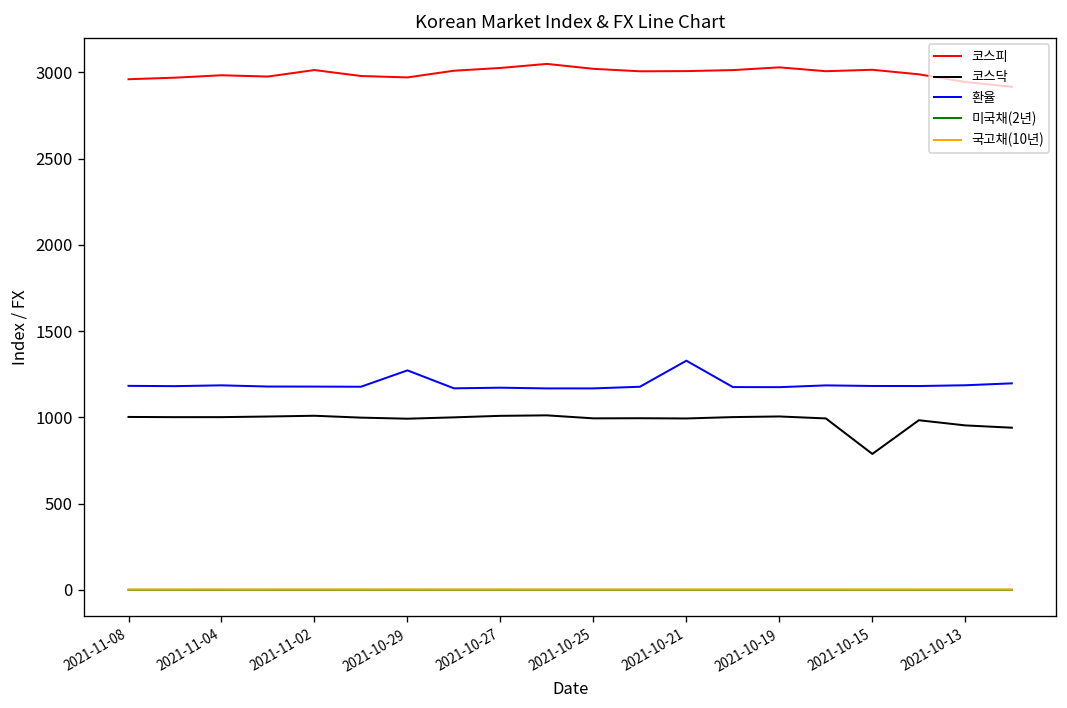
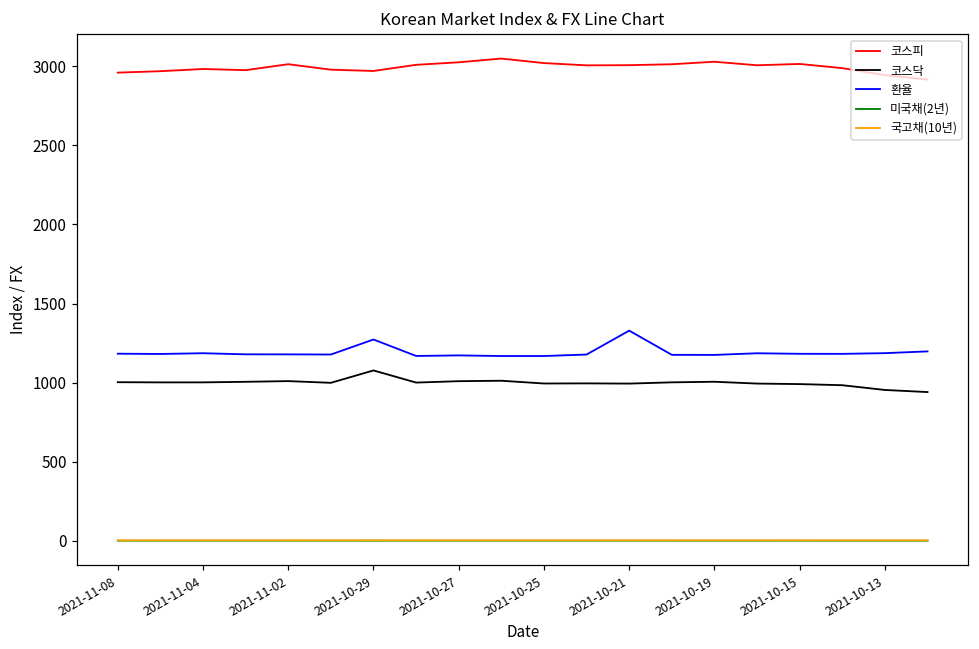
  {
    "코스피": {
      "2021-11-08": 2960,
      "2021-11-04": 2980,
      "2021-11-02": 3010,
      "2021-10-29": 2970,
      "2021-10-27": 3030,
      "2021-10-25": 3020,
      "2021-10-21": 3010,
      "2021-10-19": 3030,
      "2021-10-15": 3020
    },
    "코스닥": {
      "2021-11-08": 1000,
      "2021-11-04": 1000,
      "2021-11-02": 1010,
-     "2021-10-29": 990,
+     "2021-10-29": 1080,
      "2021-10-27": 1010,
      "2021-10-25": 990,
      "2021-10-21": 990,
      "2021-10-19": 1010,
-     "2021-10-15": 790,
+     "2021-10-15": 990,
      "2021-10-13": 950
    },
    "환율": {
      "2021-11-08": 1180,
      "2021-11-04": 1190,
      "2021-11-02": 1180,
      "2021-10-29": 1270,
      "2021-10-27": 1170,
      "2021-10-25": 1170,
      "2021-10-21": 1330,
      "2021-10-19": 1180,
      "2021-10-15": 1180,
      "2021-10-13": 1190
    }
  }
